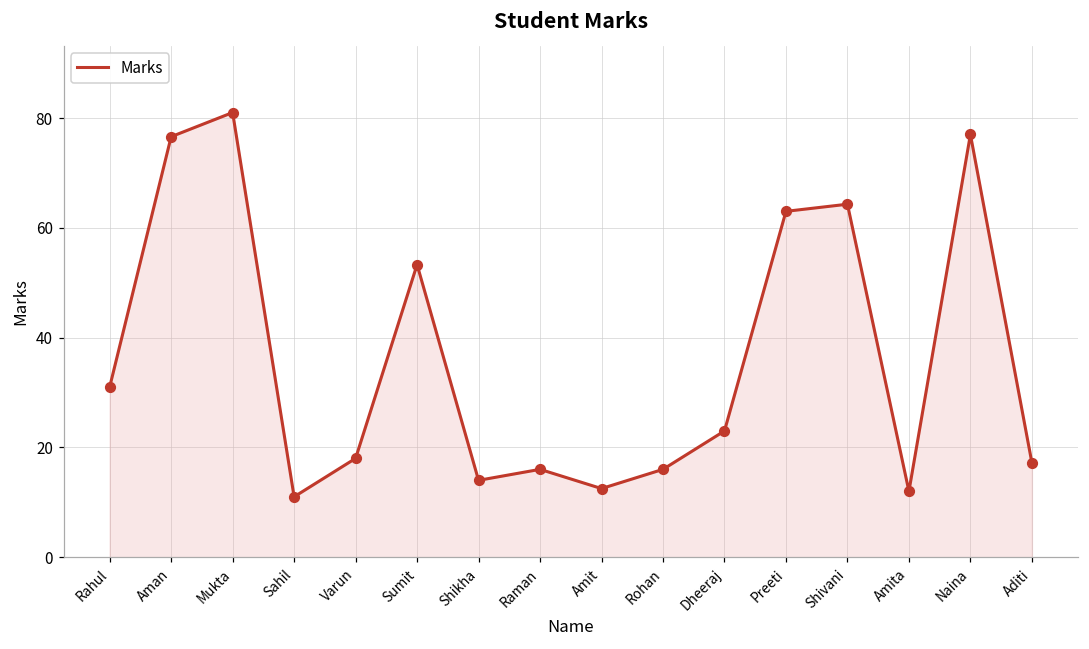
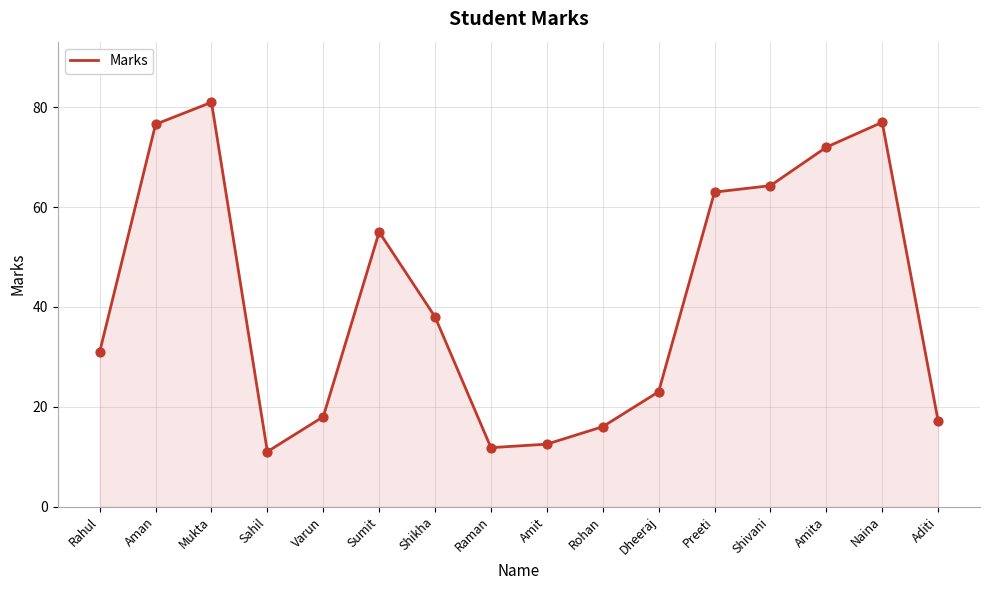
  {
    "Rahul": 31,
    "Aman": 77,
    "Mukta": 81,
    "Sahil": 11,
    "Varun": 18,
-   "Sumit": 53,
-   "Shikha": 14,
-   "Raman": 16,
+   "Sumit": 55,
+   "Shikha": 38,
+   "Raman": 12,
    "Amit": 13,
    "Rohan": 16,
    "Dheeraj": 23,
    "Preeti": 63,
    "Shivani": 64,
-   "Amita": 12,
+   "Amita": 72,
    "Naina": 77,
    "Aditi": 17
  }
